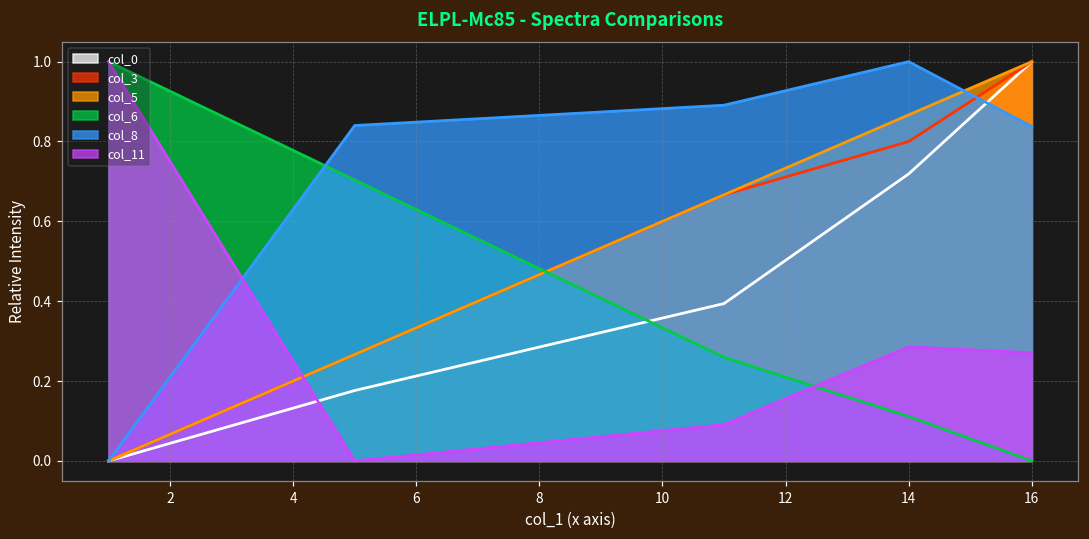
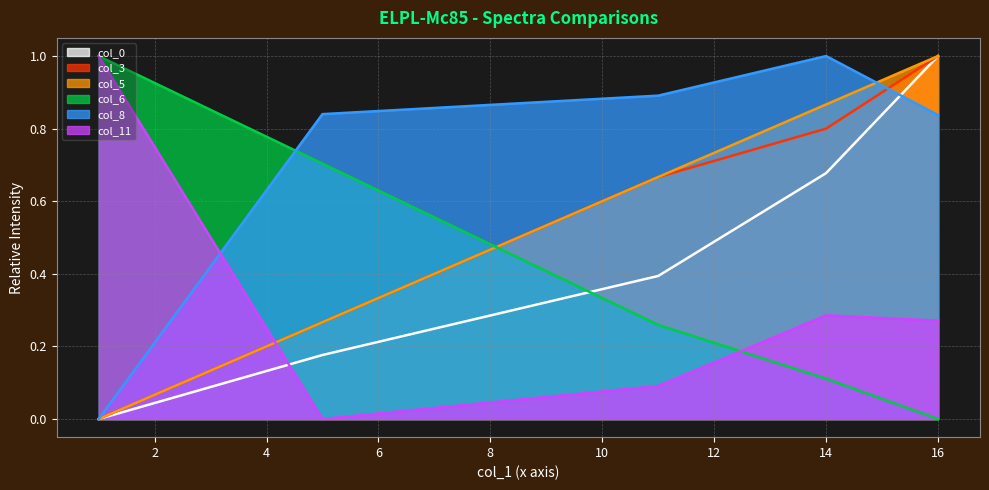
  {
    "col_0": {
-     "14": 0.72
+     "14": 0.68
    },
    "col_3": {
      "14": 0.80
    },
    "col_5": {
      "14": 0.87
    },
    "col_6": {
      "14": 0.11,
      "16": 0.00
    },
    "col_8": {
      "14": 1.00,
      "16": 0.84
    },
    "col_11": {
      "14": 0.29,
      "16": 0.27
    }
  }
